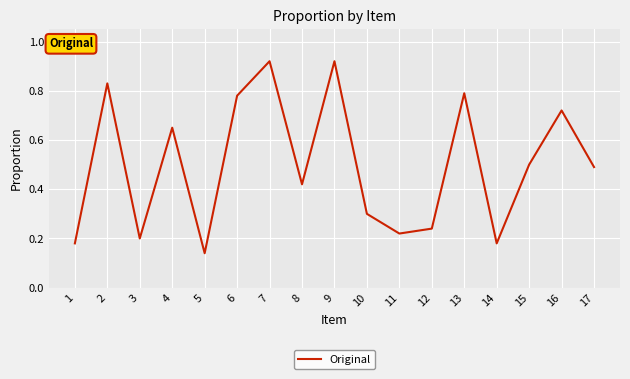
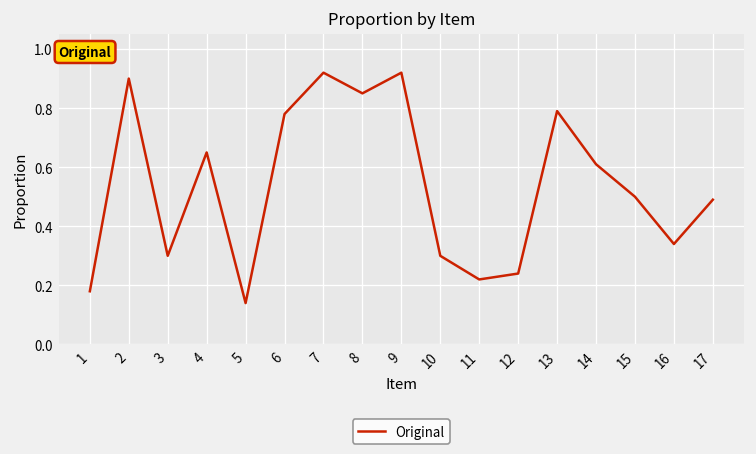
  {
    "1": 0.18,
-   "2": 0.83,
-   "3": 0.2,
+   "2": 0.90,
+   "3": 0.3,
    "4": 0.65,
    "5": 0.14,
    "6": 0.78,
    "7": 0.92,
-   "8": 0.42,
+   "8": 0.85,
    "9": 0.92,
    "10": 0.30,
    "11": 0.22,
    "12": 0.24,
    "13": 0.79,
-   "14": 0.18,
+   "14": 0.61,
    "15": 0.50,
-   "16": 0.72,
+   "16": 0.34,
    "17": 0.49
  }
